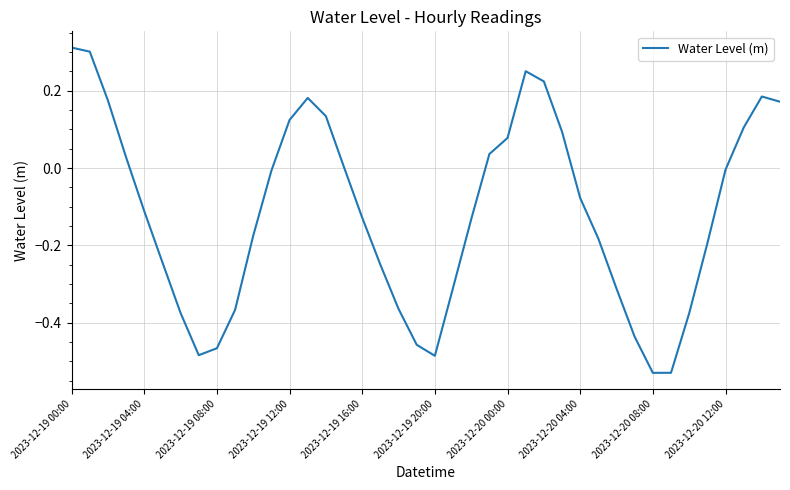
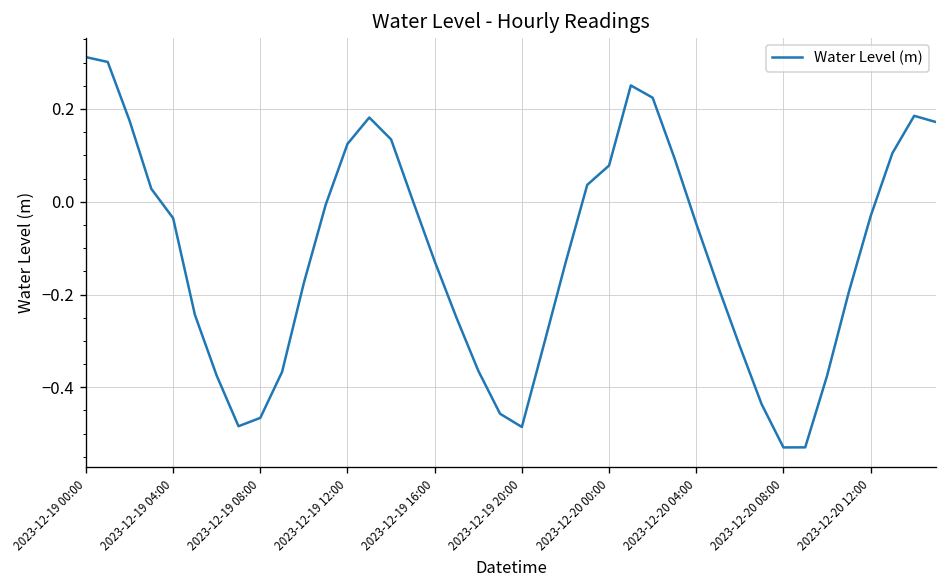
  {
    "2023-12-19 00:00": 0.31,
-   "2023-12-19 04:00": -0.11,
+   "2023-12-19 04:00": -0.04,
    "2023-12-19 08:00": -0.47,
    "2023-12-19 12:00": 0.12,
    "2023-12-19 16:00": -0.13,
    "2023-12-19 20:00": -0.49,
    "2023-12-20 00:00": 0.08,
-   "2023-12-20 04:00": -0.08,
+   "2023-12-20 04:00": -0.05,
    "2023-12-20 08:00": -0.53,
-   "2023-12-20 12:00": 0.00
+   "2023-12-20 12:00": -0.03
  }
